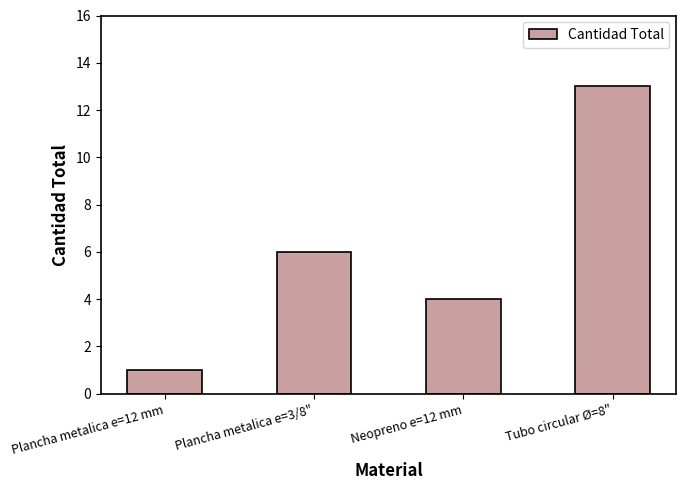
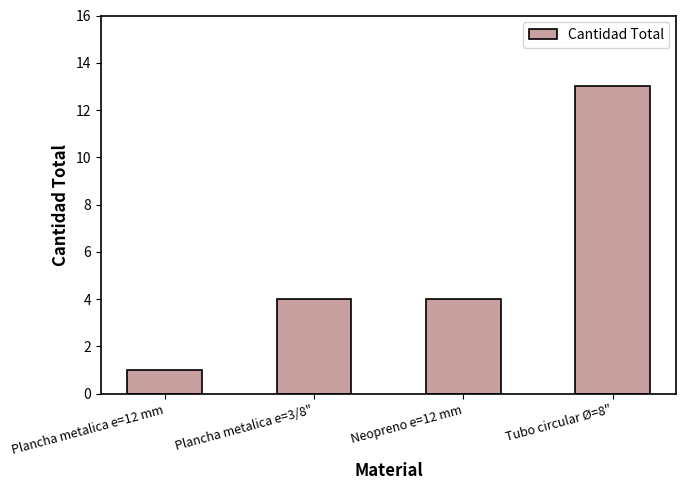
  {
    "Plancha metalica e=12 mm": 1,
-   "Plancha metalica e=3/8\"": 6,
+   "Plancha metalica e=3/8\"": 4,
    "Neopreno e=12 mm": 4,
    "Tubo circular Ø=8\"": 13
  }
